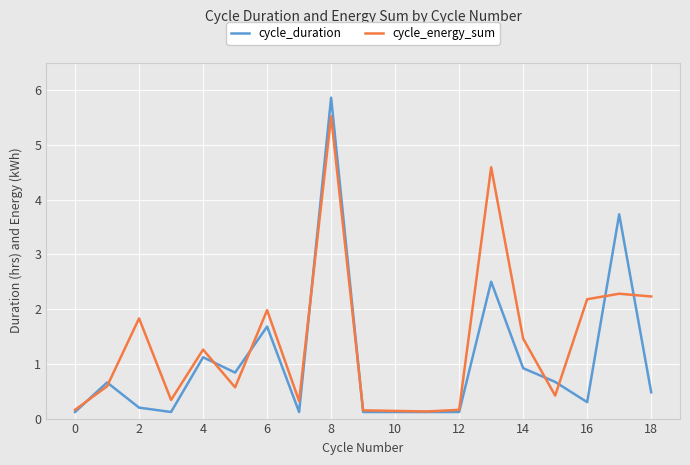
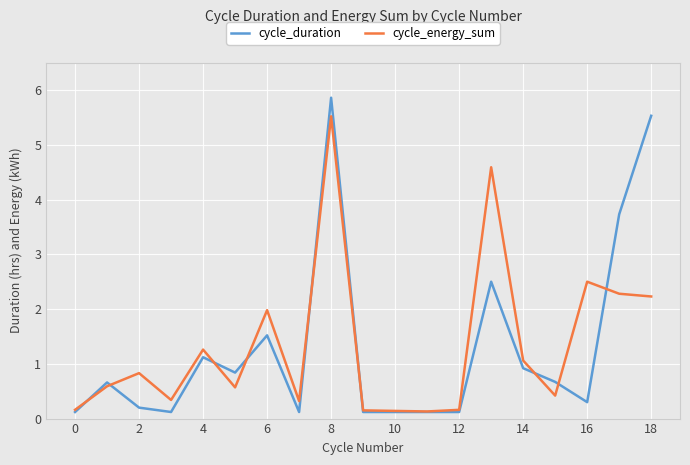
  {
    "cycle_duration": {
      "2": 0.2,
      "4": 1.1,
-     "6": 1.7,
+     "6": 1.5,
      "8": 5.9,
      "14": 0.9,
      "16": 0.3,
-     "18": 0.5
+     "18": 5.5
    },
    "cycle_energy_sum": {
-     "2": 1.8,
+     "2": 0.8,
      "4": 1.3,
      "6": 2.0,
      "8": 5.5,
-     "14": 1.5,
-     "16": 2.2,
+     "14": 1.1,
+     "16": 2.5,
      "18": 2.2
    }
  }
